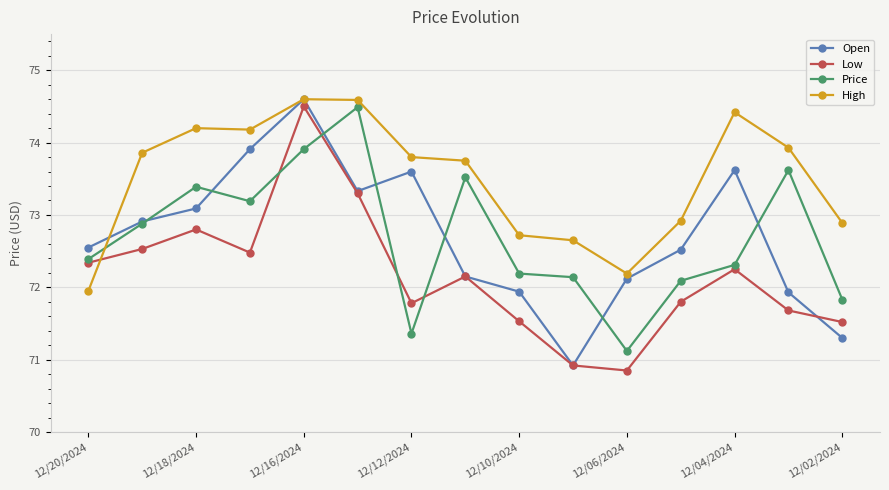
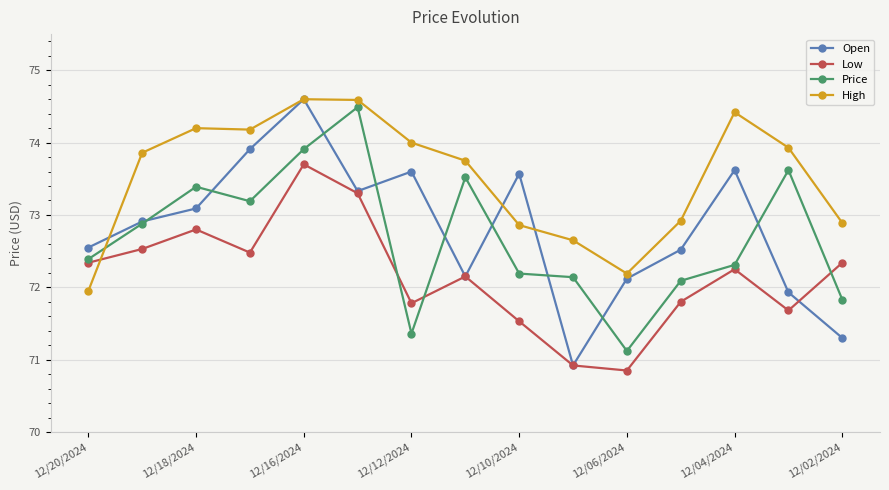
  {
    "Open": {
      "12/20/2024": 72.6,
      "12/18/2024": 73.1,
      "12/12/2024": 73.6,
-     "12/10/2024": 71.9,
+     "12/10/2024": 73.6,
      "12/06/2024": 72.1,
      "12/04/2024": 73.6,
      "12/02/2024": 71.3
    },
    "Low": {
      "12/20/2024": 72.3,
      "12/18/2024": 72.8,
-     "12/16/2024": 74.5,
+     "12/16/2024": 73.7,
      "12/12/2024": 71.8,
      "12/10/2024": 71.5,
      "12/06/2024": 70.9,
      "12/04/2024": 72.3,
-     "12/02/2024": 71.5
+     "12/02/2024": 72.3
    },
    "Price": {
      "12/20/2024": 72.4,
      "12/18/2024": 73.4,
      "12/16/2024": 73.9,
      "12/12/2024": 71.4,
      "12/10/2024": 72.2,
      "12/06/2024": 71.1,
      "12/04/2024": 72.3,
      "12/02/2024": 71.8
    },
    "High": {
      "12/20/2024": 72.0,
      "12/18/2024": 74.2,
-     "12/12/2024": 73.8,
-     "12/10/2024": 72.7,
+     "12/12/2024": 74.0,
+     "12/10/2024": 72.9,
      "12/06/2024": 72.2,
      "12/04/2024": 74.4,
      "12/02/2024": 72.9
    }
  }
